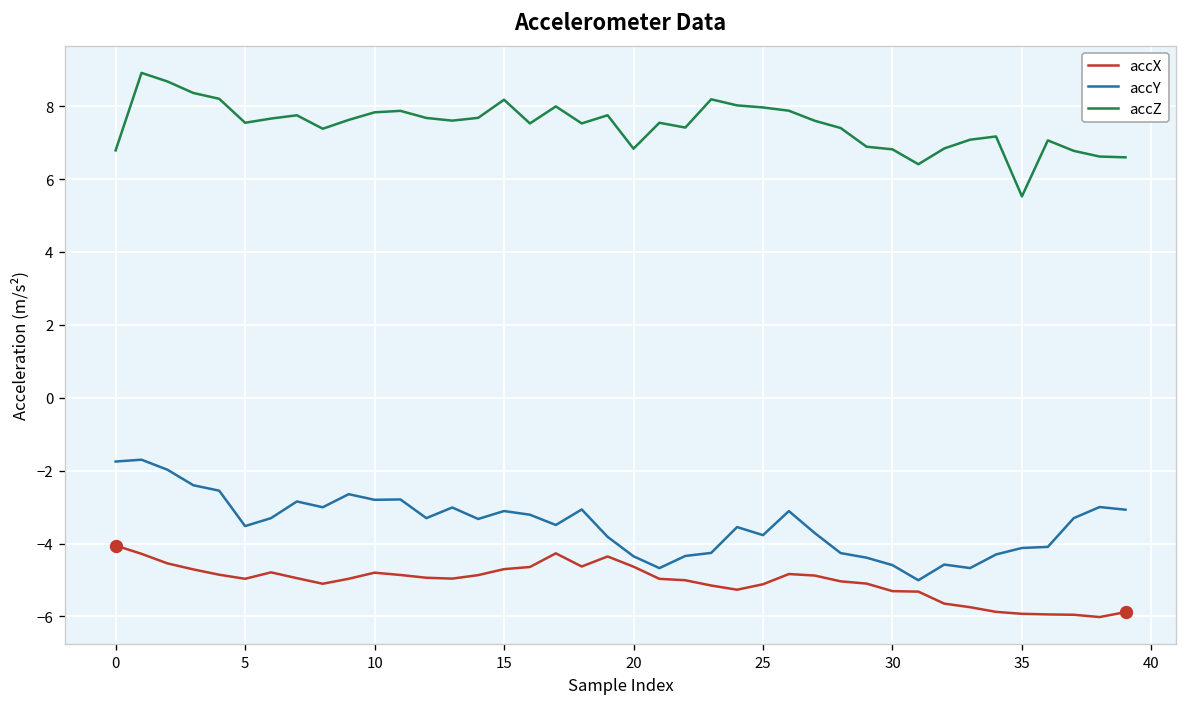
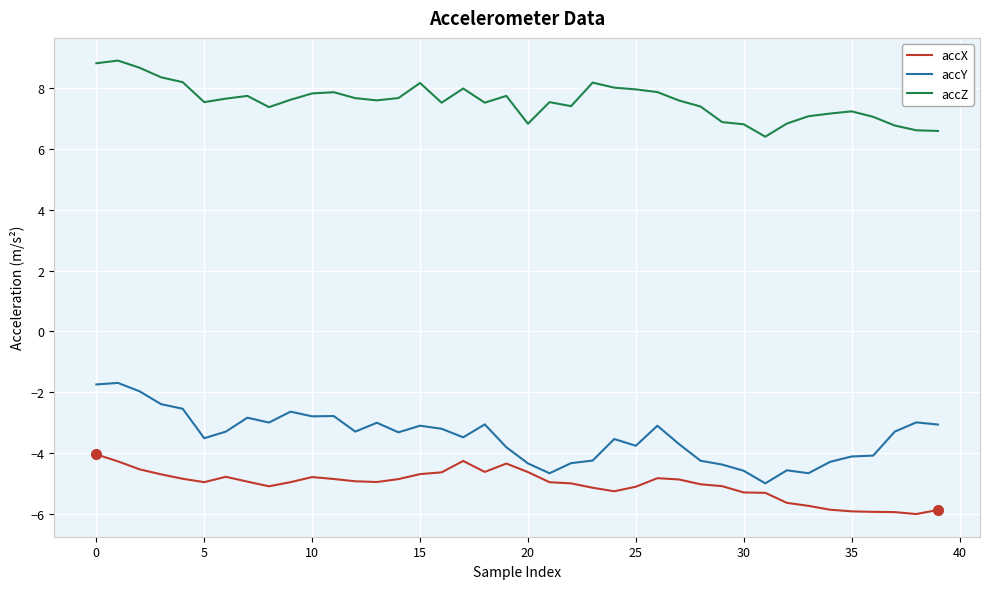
  {
    "accY": {
      "0": -1.8,
      "5": -3.5,
      "10": -2.8,
      "15": -3.1,
      "20": -4.4,
      "25": -3.8,
      "30": -4.6,
      "35": -4.1
    },
    "accZ": {
-     "0": 6.8,
+     "0": 8.8,
      "5": 7.5,
      "10": 7.8,
      "15": 8.2,
      "20": 6.8,
      "25": 8.0,
      "30": 6.8,
-     "35": 5.5
+     "35": 7.2
    }
  }
